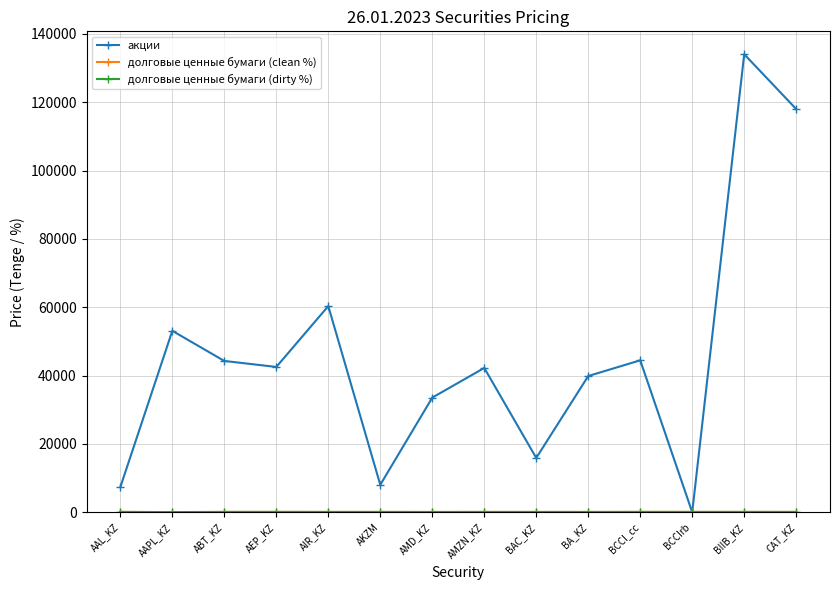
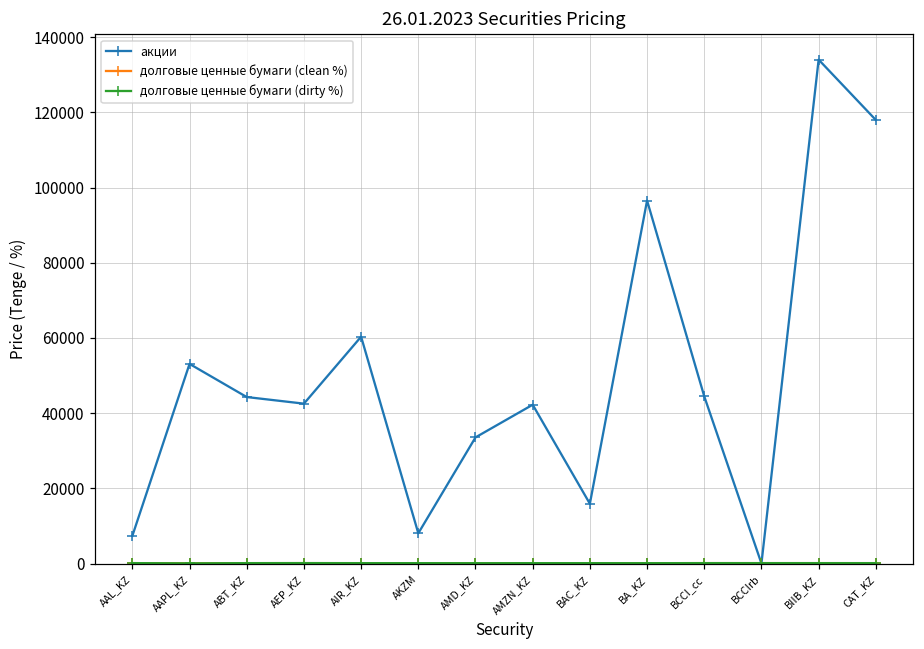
  {
    "акции": {
      "AAL_KZ": 7000,
      "AAPL_KZ": 53000,
      "ABT_KZ": 44000,
      "AEP_KZ": 43000,
      "AIR_KZ": 60000,
      "AKZM": 8000,
      "AMD_KZ": 34000,
      "AMZN_KZ": 42000,
      "BAC_KZ": 16000,
-     "BA_KZ": 40000,
+     "BA_KZ": 97000,
      "BCCI_cc": 44000,
      "BIIB_KZ": 134000,
      "CAT_KZ": 118000
    },
    "долговые ценные бумаги (dirty %)": {
      "AAL_KZ": 0,
      "AAPL_KZ": 0,
      "ABT_KZ": 0,
      "AEP_KZ": 0,
      "AIR_KZ": 0,
      "AKZM": 0,
      "AMD_KZ": 0,
      "AMZN_KZ": 0,
      "BAC_KZ": 0,
      "BA_KZ": 0,
      "BCCI_cc": 0,
      "BIIB_KZ": 0,
      "CAT_KZ": 0
    }
  }
